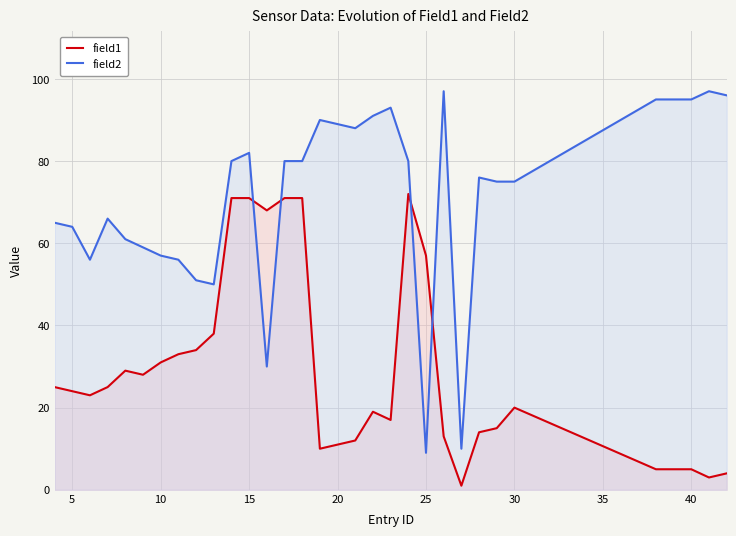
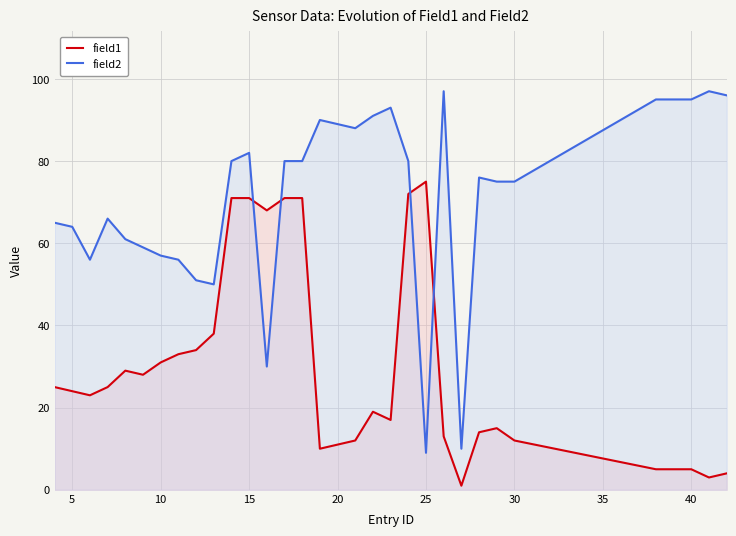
  {
    "field1": {
      "5": 24,
      "10": 31,
      "15": 71,
      "20": 11,
-     "25": 57,
-     "30": 20,
+     "25": 75,
+     "30": 12,
      "40": 5
    },
    "field2": {
      "5": 64,
      "10": 57,
      "15": 82,
      "20": 89,
      "25": 9,
      "30": 75,
      "40": 95
    }
  }
